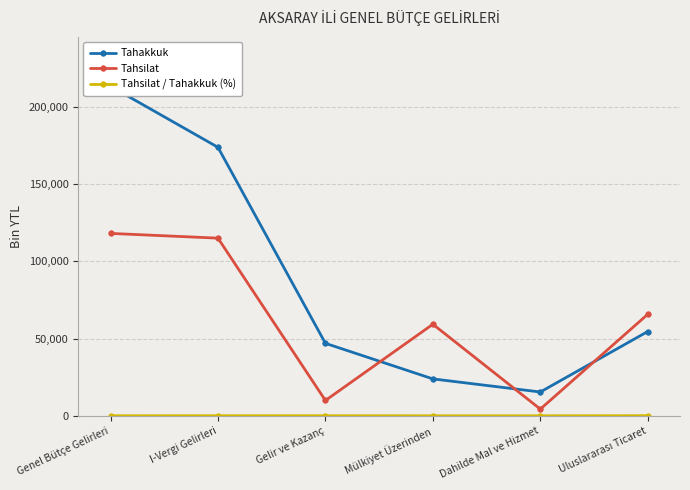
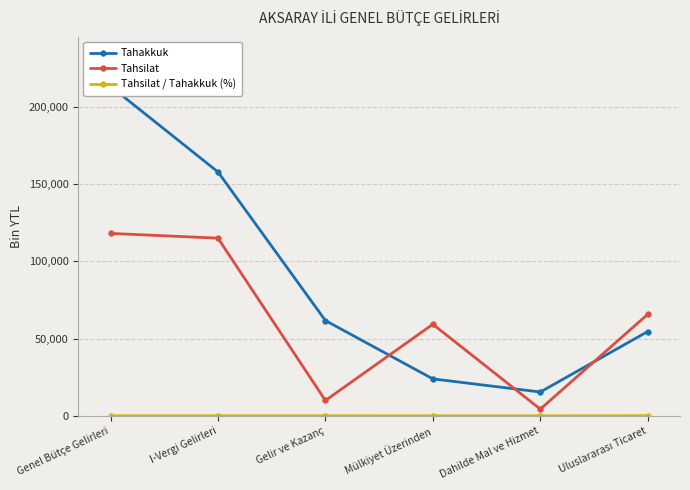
  {
    "Tahakkuk": {
-     "I-Vergi Gelirleri": "174,000",
-     "Gelir ve Kazanç": "47,000",
+     "I-Vergi Gelirleri": "158,000",
+     "Gelir ve Kazanç": "62,000",
      "Mülkiyet Üzerinden": "24,000",
      "Dahilde Mal ve Hizmet": "15,000",
      "Uluslararası Ticaret": "55,000"
    },
    "Tahsilat": {
      "Genel Bütçe Gelirleri": "118,000",
      "I-Vergi Gelirleri": "115,000",
      "Gelir ve Kazanç": "10,000",
      "Mülkiyet Üzerinden": "59,000",
      "Dahilde Mal ve Hizmet": "4,000",
      "Uluslararası Ticaret": "66,000"
    },
    "Tahsilat / Tahakkuk (%)": {
      "Genel Bütçe Gelirleri": "0",
      "I-Vergi Gelirleri": "0",
      "Gelir ve Kazanç": "0",
      "Mülkiyet Üzerinden": "0",
      "Dahilde Mal ve Hizmet": "0",
      "Uluslararası Ticaret": "0"
    }
  }
